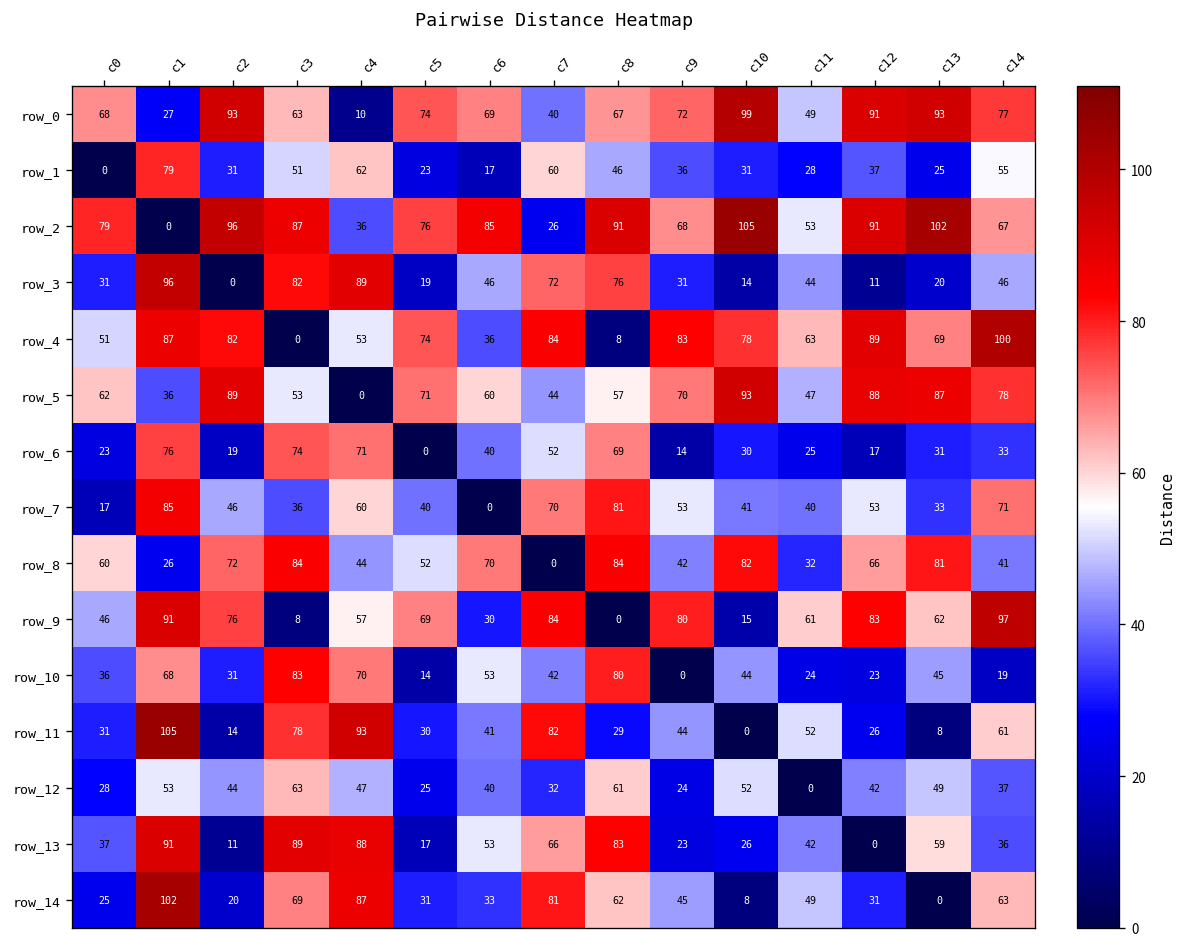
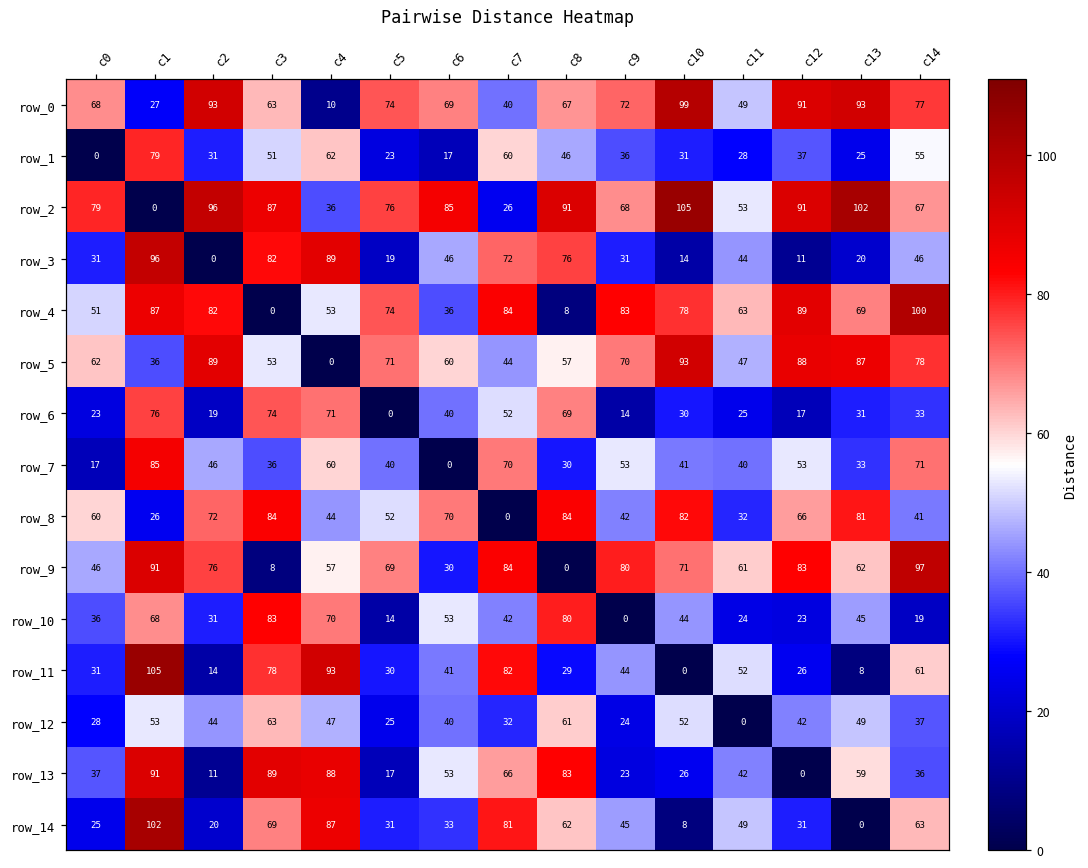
  {
    "row_7": {
      "c0": 17,
      "c1": 85,
      "c2": 46,
      "c3": 36,
      "c4": 60,
      "c5": 40,
      "c6": 0,
      "c7": 70,
-     "c8": 81,
+     "c8": 30,
      "c9": 53,
      "c10": 41,
      "c11": 40,
      "c12": 53,
      "c13": 33,
      "c14": 71
    },
    "row_9": {
      "c0": 46,
      "c1": 91,
      "c2": 76,
      "c3": 8,
      "c4": 57,
      "c5": 69,
      "c6": 30,
      "c7": 84,
      "c8": 0,
      "c9": 80,
-     "c10": 15,
+     "c10": 71,
      "c11": 61,
      "c12": 83,
      "c13": 62,
      "c14": 97
    }
  }
